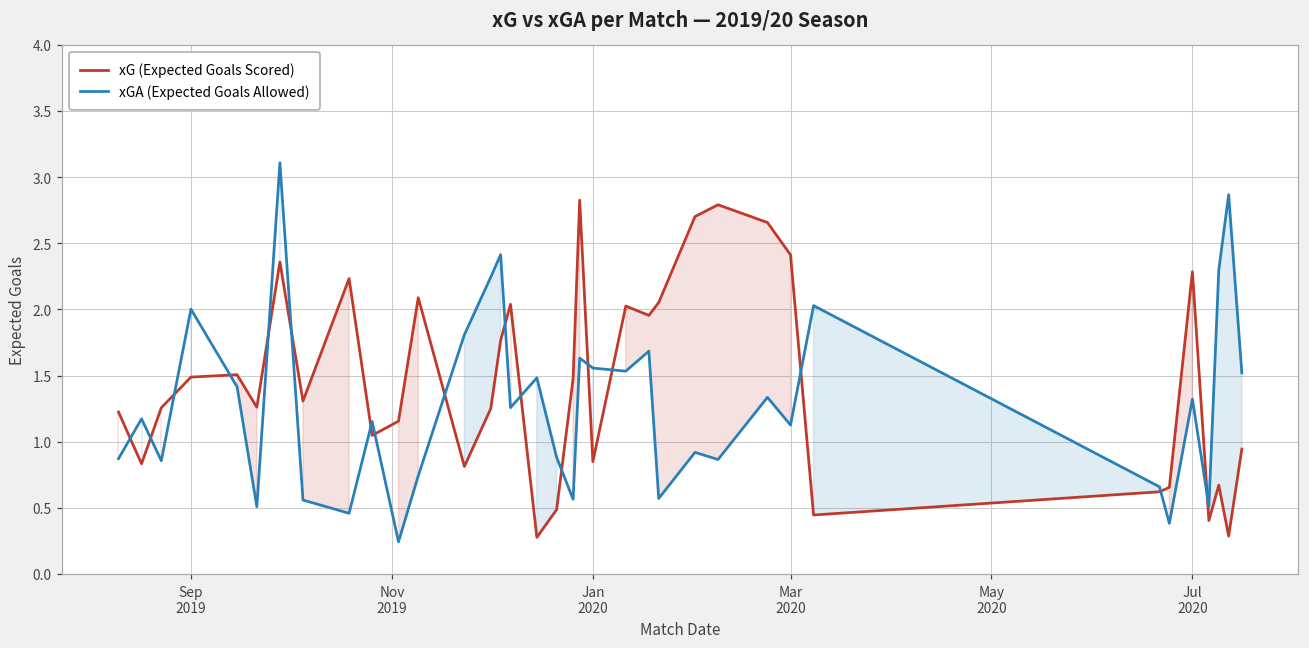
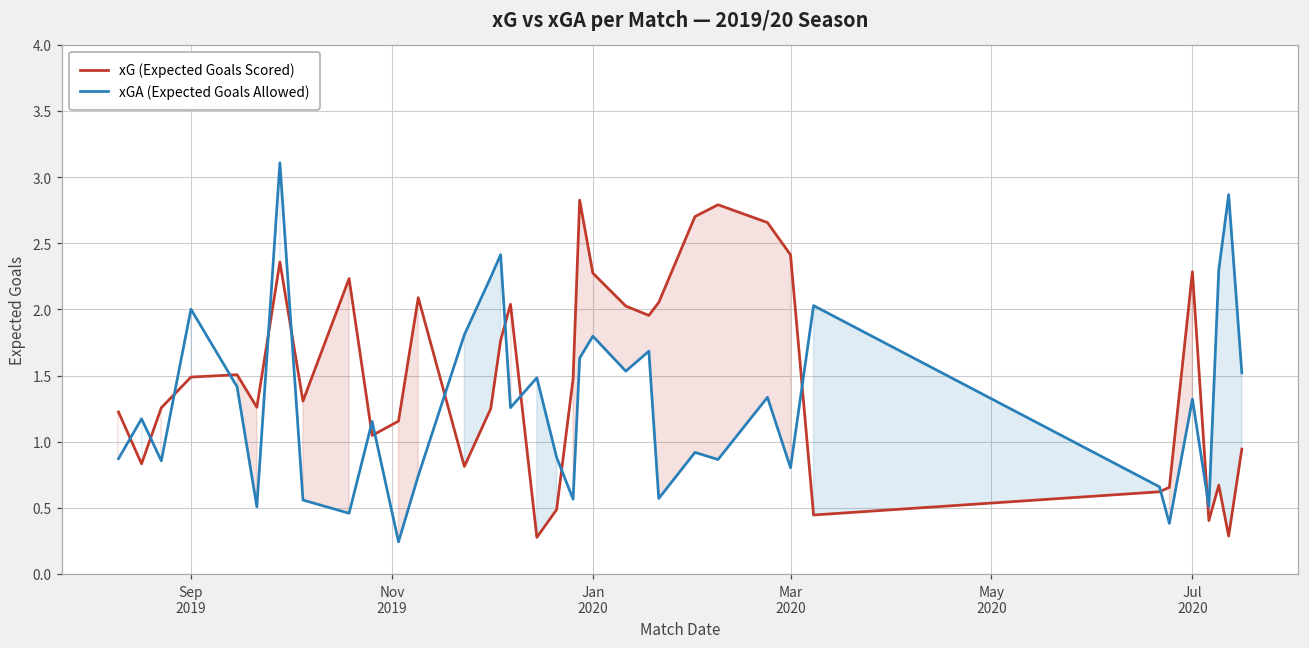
  {
    "xG (Expected Goals Scored)": {
      "Sep 2019": 1.49,
-     "Jan 2020": 0.85,
+     "Jan 2020": 2.27,
      "Mar 2020": 2.41,
      "Jul 2020": 2.28
    },
    "xGA (Expected Goals Allowed)": {
      "Sep 2019": 2.00,
-     "Jan 2020": 1.56,
-     "Mar 2020": 1.13,
+     "Jan 2020": 1.80,
+     "Mar 2020": 0.80,
      "Jul 2020": 1.32
    }
  }
